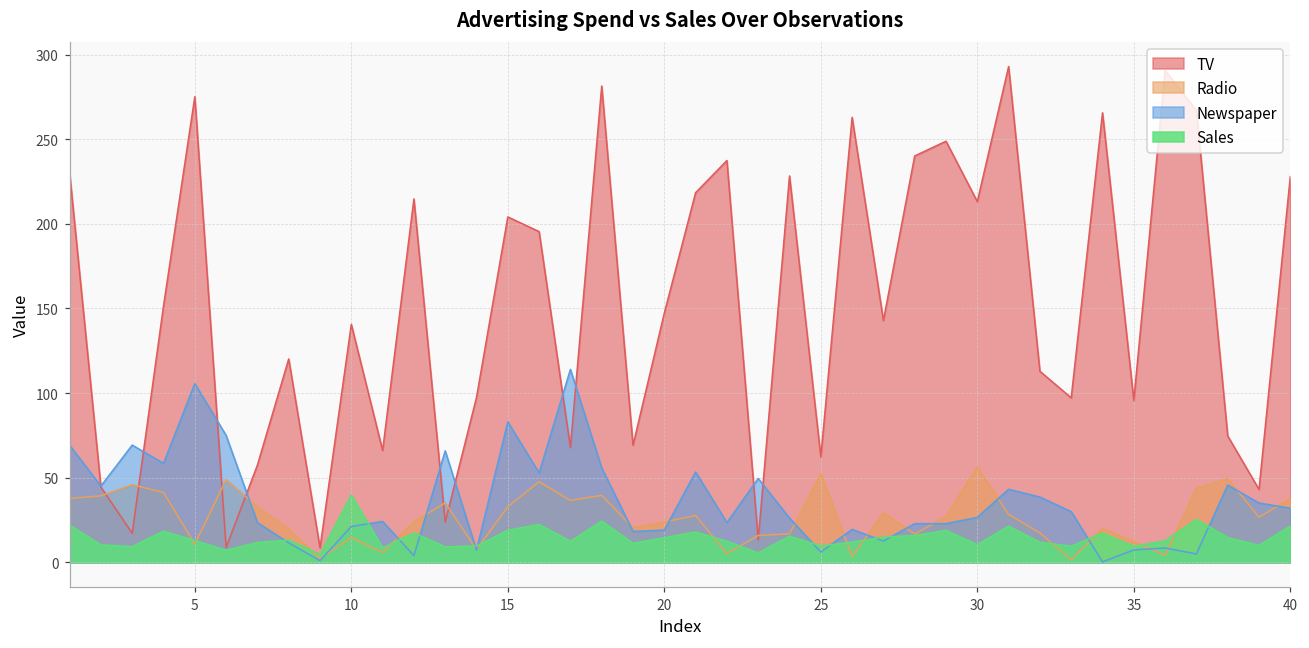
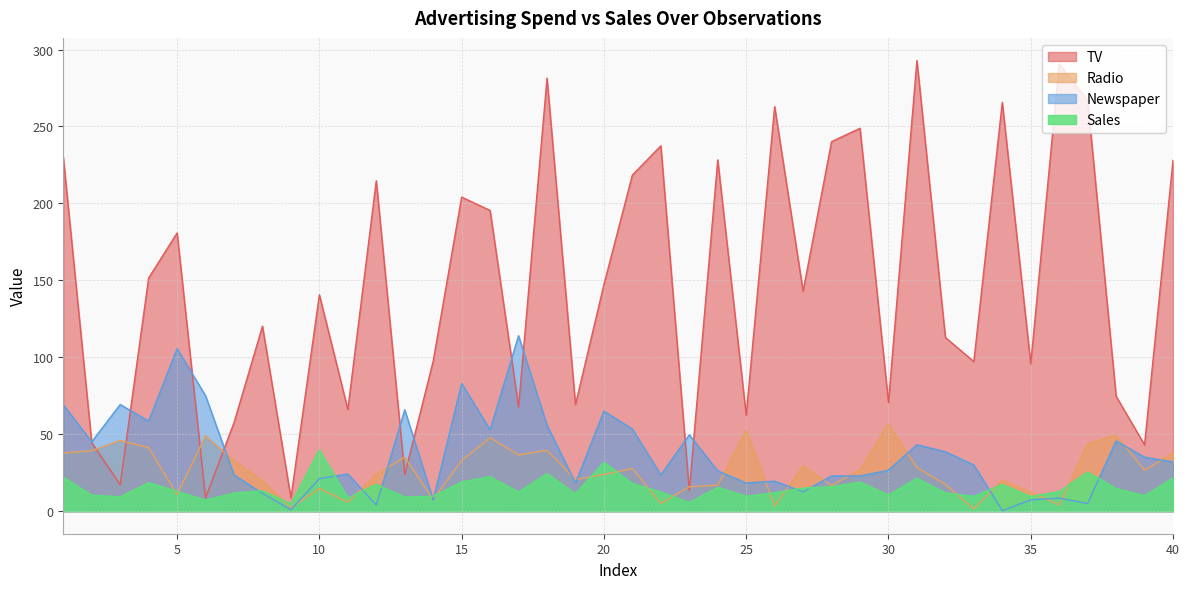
  {
    "TV": {
-     "5": 275,
+     "5": 181,
      "10": 141,
      "15": 204,
      "20": 147,
      "25": 62,
-     "30": 213,
+     "30": 71,
      "35": 96,
      "40": 228
    },
    "Radio": {
      "5": 11,
      "10": 15,
      "15": 33,
      "20": 24,
      "25": 52,
      "30": 56,
      "35": 12,
      "40": 38
    },
    "Newspaper": {
      "5": 106,
      "10": 21,
      "15": 83,
-     "20": 19,
-     "25": 6,
+     "20": 65,
+     "25": 18,
      "30": 27,
      "35": 7,
      "40": 32
    },
    "Sales": {
      "5": 13,
      "10": 40,
      "15": 19,
-     "20": 15,
+     "20": 32,
      "25": 10,
      "30": 11,
      "35": 10,
      "40": 22
    }
  }
